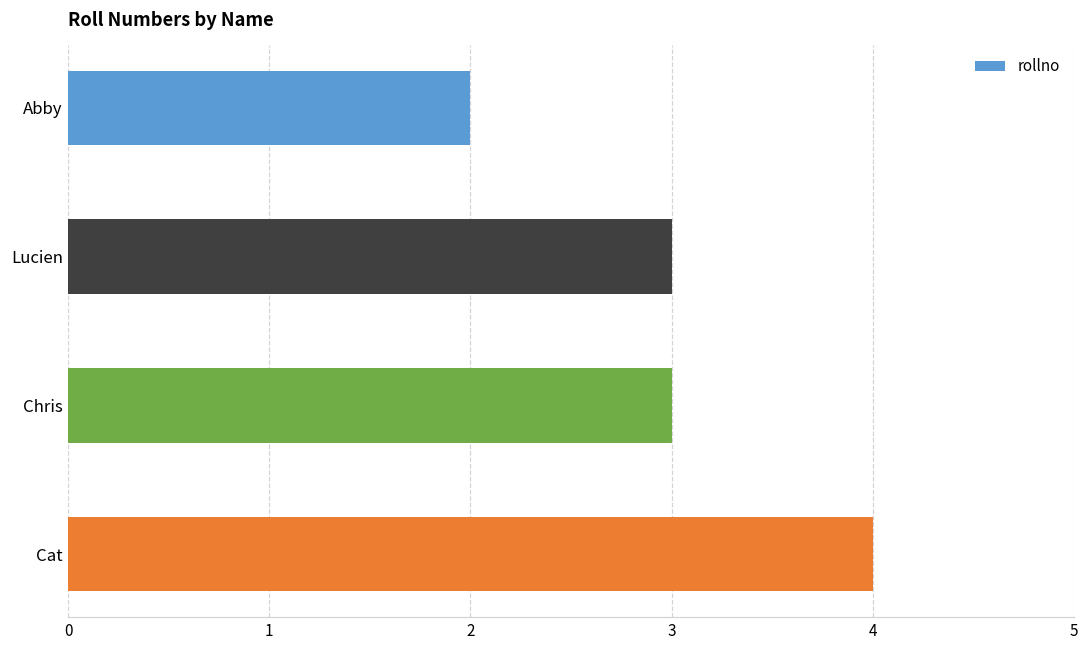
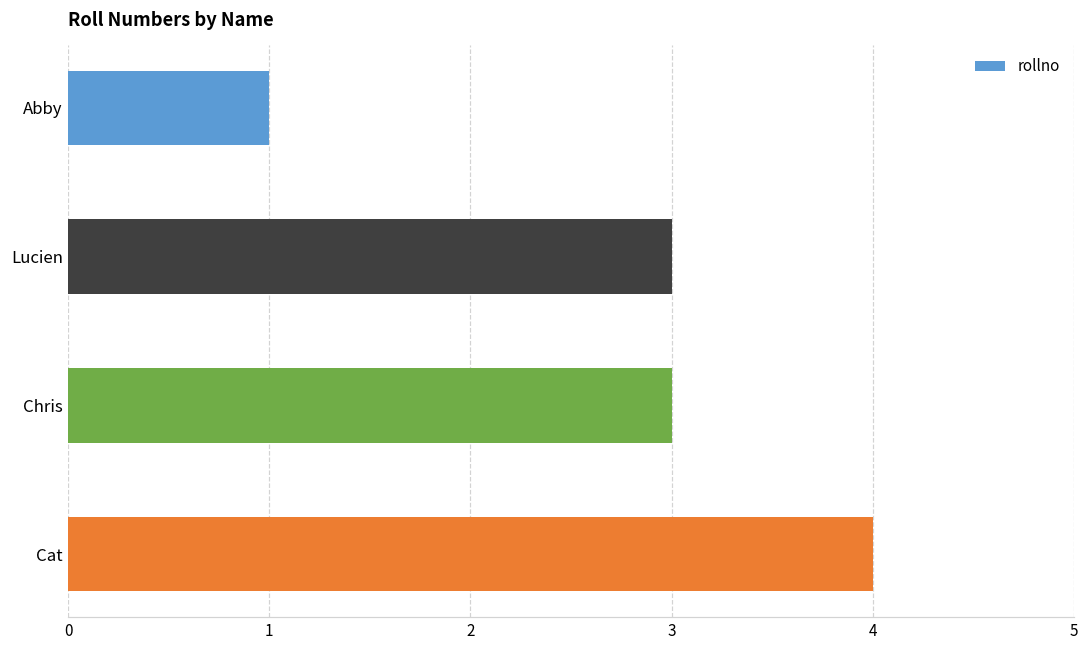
  {
-   "Abby": 2,
+   "Abby": 1,
    "Lucien": 3,
    "Chris": 3,
    "Cat": 4
  }
